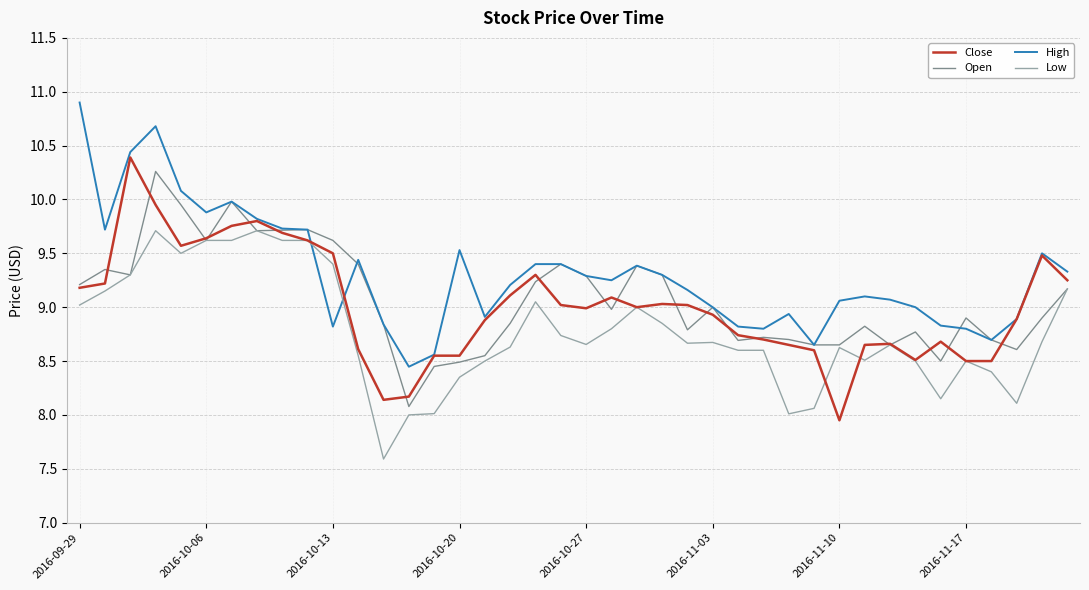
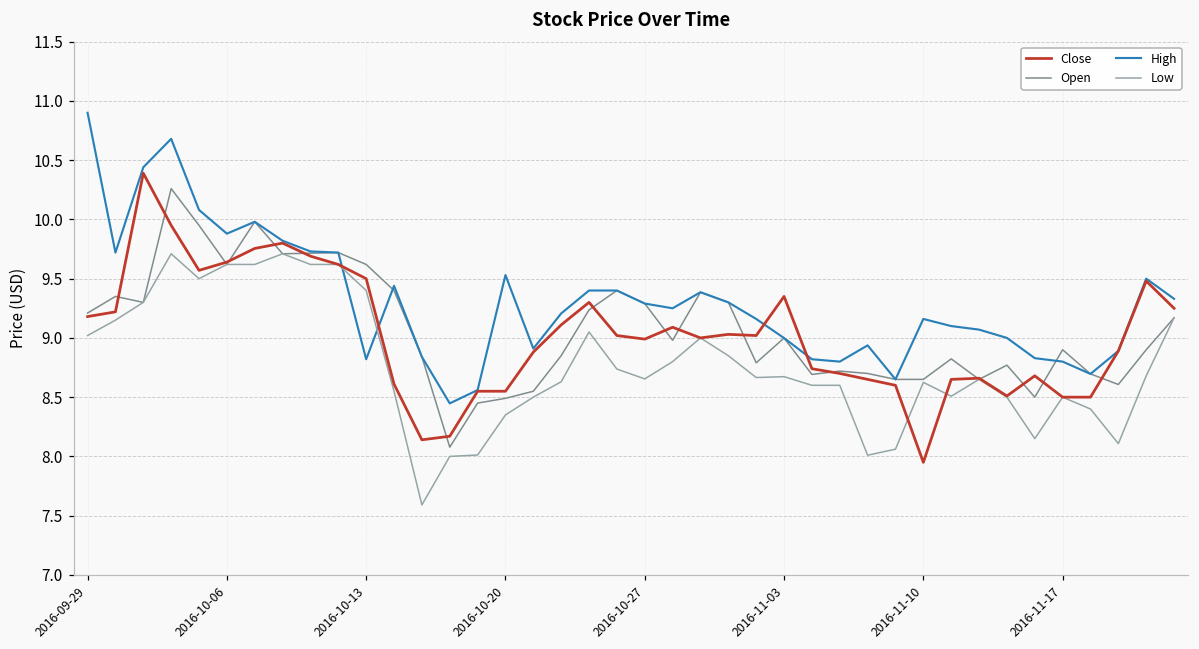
  {
    "Close": {
      "2016-09-29": 9.18,
      "2016-10-13": 9.50,
      "2016-10-20": 8.55,
      "2016-10-27": 8.99,
-     "2016-11-03": 8.93,
+     "2016-11-03": 9.35,
      "2016-11-10": 7.95
    },
    "High": {
      "2016-09-29": 10.90,
      "2016-10-06": 9.88,
      "2016-10-13": 8.82,
      "2016-10-20": 9.53,
-     "2016-11-10": 9.06,
+     "2016-11-10": 9.16,
      "2016-11-17": 8.80
    }
  }
